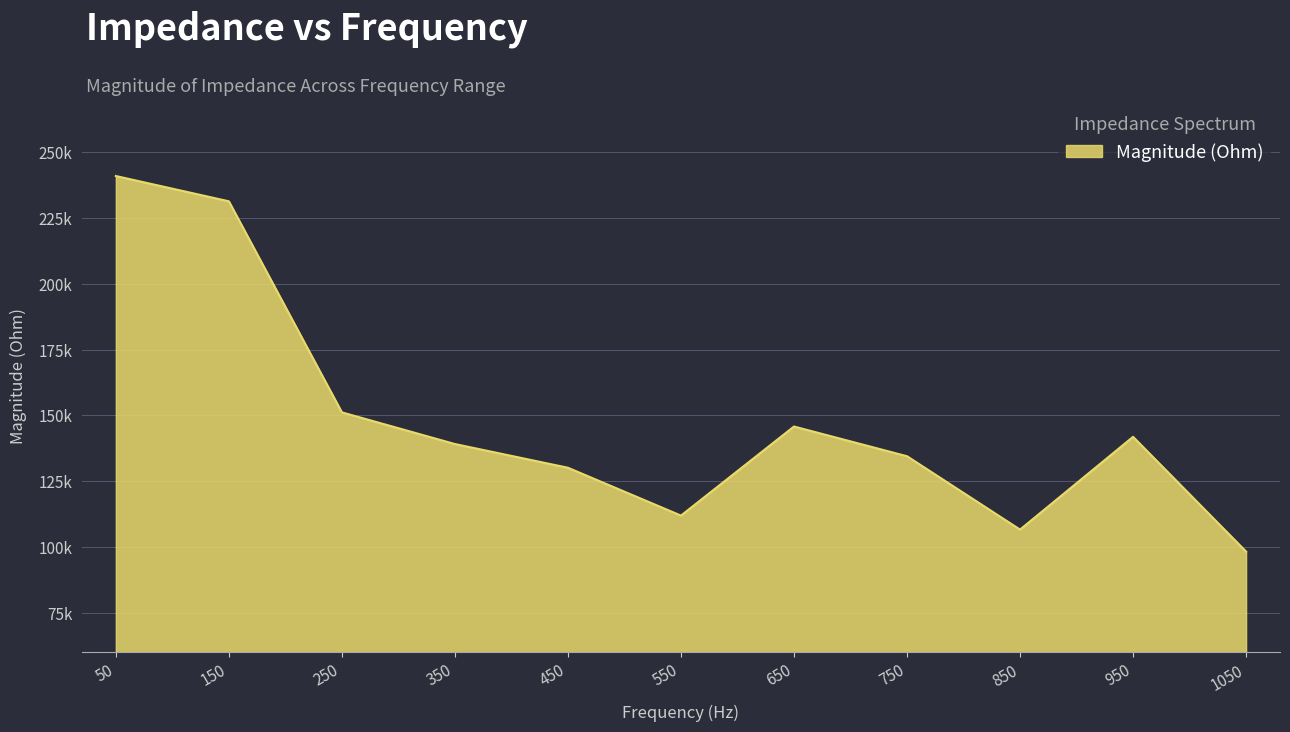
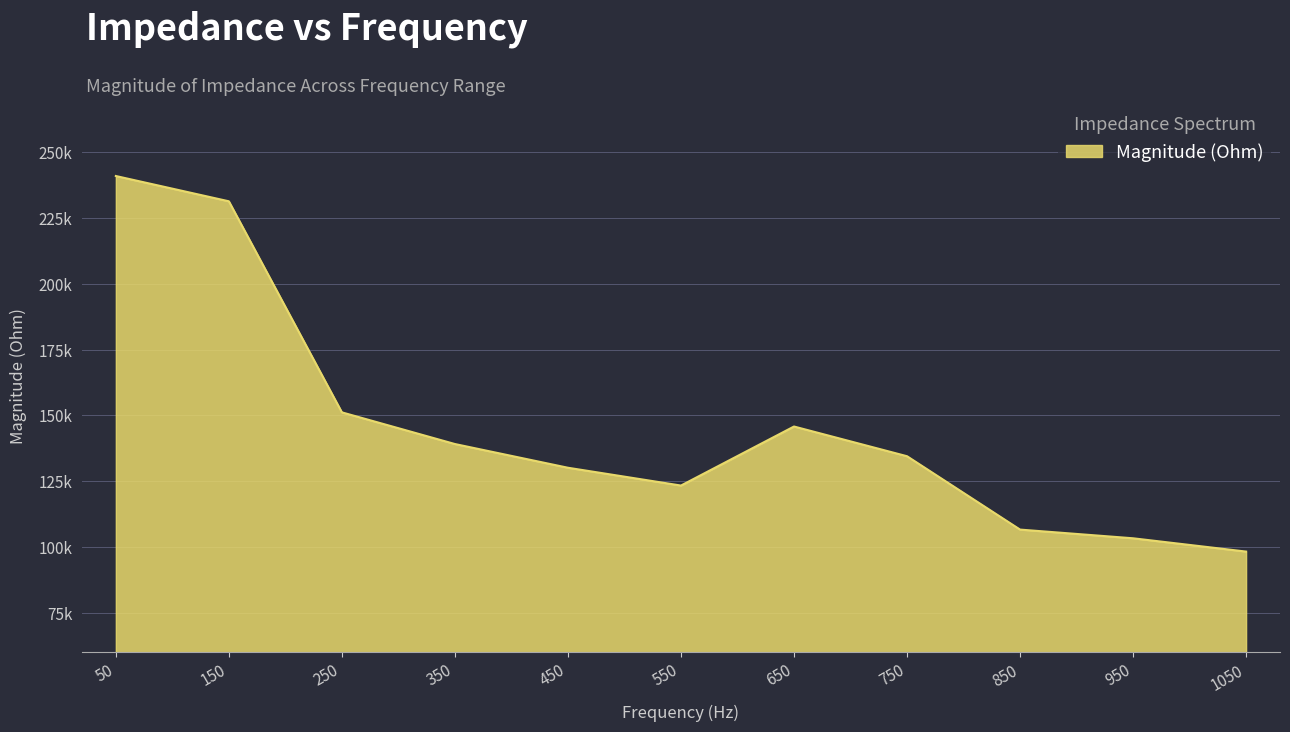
  {
    "50": 241000,
    "150": 231000,
    "250": 151000,
    "350": 139000,
    "450": 130000,
-   "550": 112000,
+   "550": 123000,
    "650": 146000,
    "750": 134000,
    "850": 107000,
-   "950": 142000,
+   "950": 103000,
    "1050": 98000
  }
